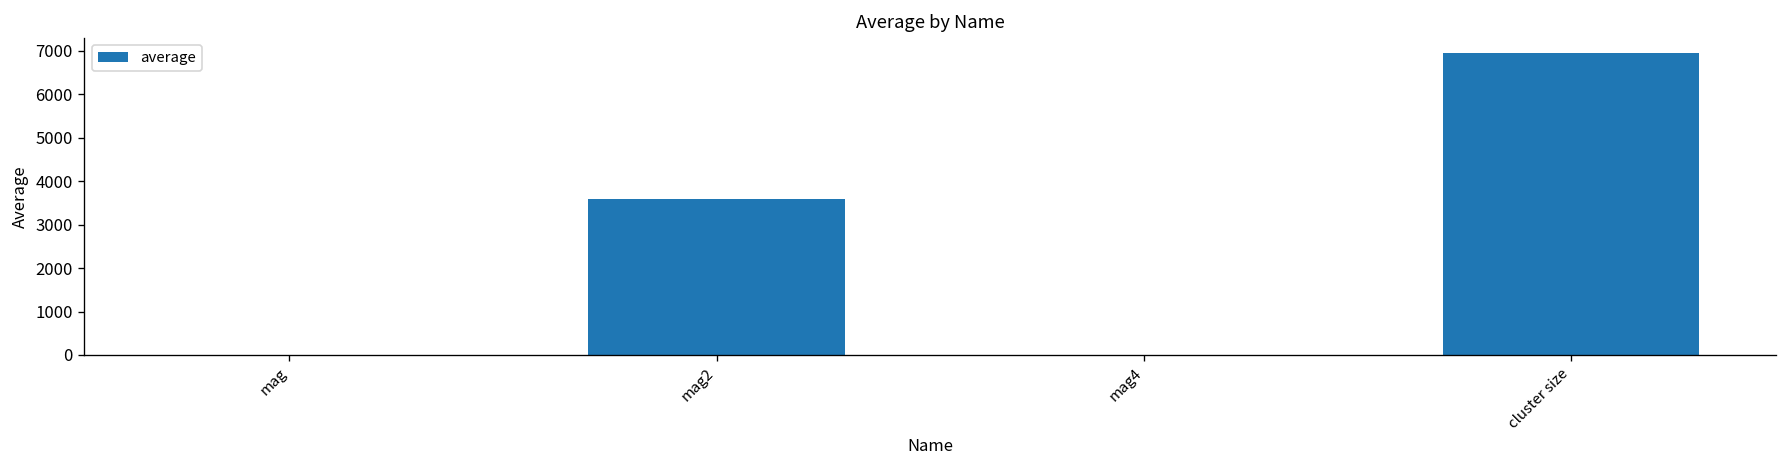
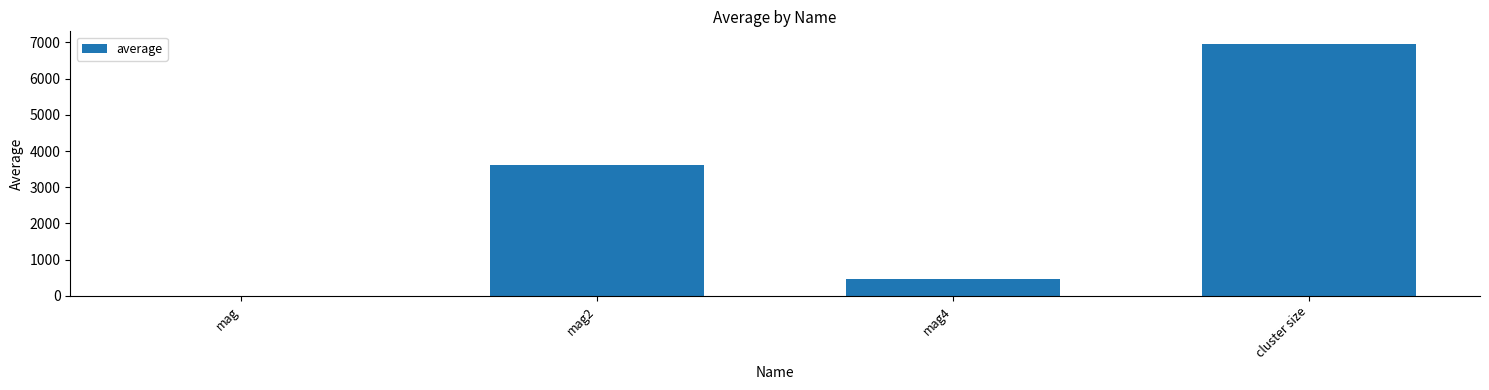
  {
    "mag2": 3600,
-   "mag4": 0,
+   "mag4": 500,
    "cluster size": 7000
  }
